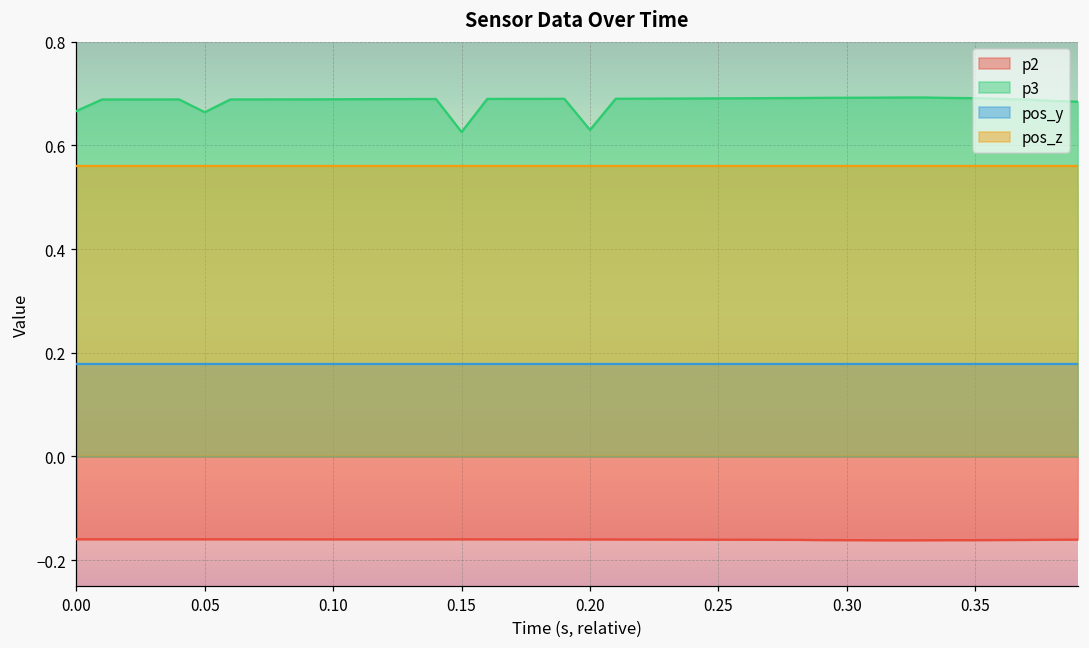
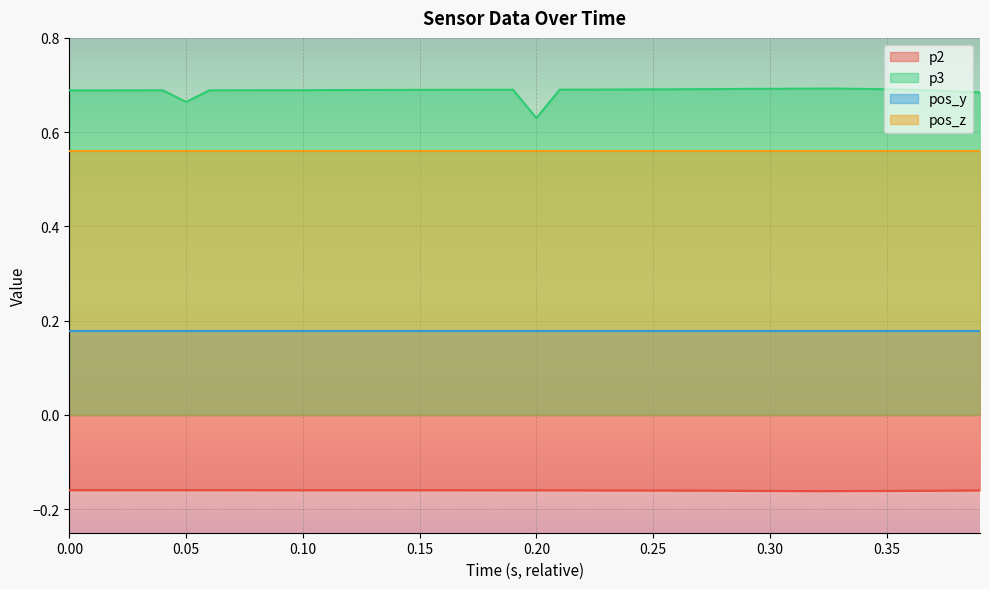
  {
    "p3": {
-     "0.00": 0.67,
+     "0.00": 0.69,
      "0.05": 0.66,
      "0.10": 0.69,
-     "0.15": 0.63,
+     "0.15": 0.69,
      "0.20": 0.63,
      "0.25": 0.69,
      "0.30": 0.69
    },
    "pos_y": {
      "0.00": 0.18,
      "0.05": 0.18,
      "0.10": 0.18,
      "0.15": 0.18,
      "0.20": 0.18,
      "0.25": 0.18,
      "0.30": 0.18,
      "0.35": 0.18
    },
    "pos_z": {
      "0.00": 0.56,
      "0.05": 0.56,
      "0.10": 0.56,
      "0.15": 0.56,
      "0.20": 0.56,
      "0.25": 0.56,
      "0.30": 0.56,
      "0.35": 0.56
    }
  }
